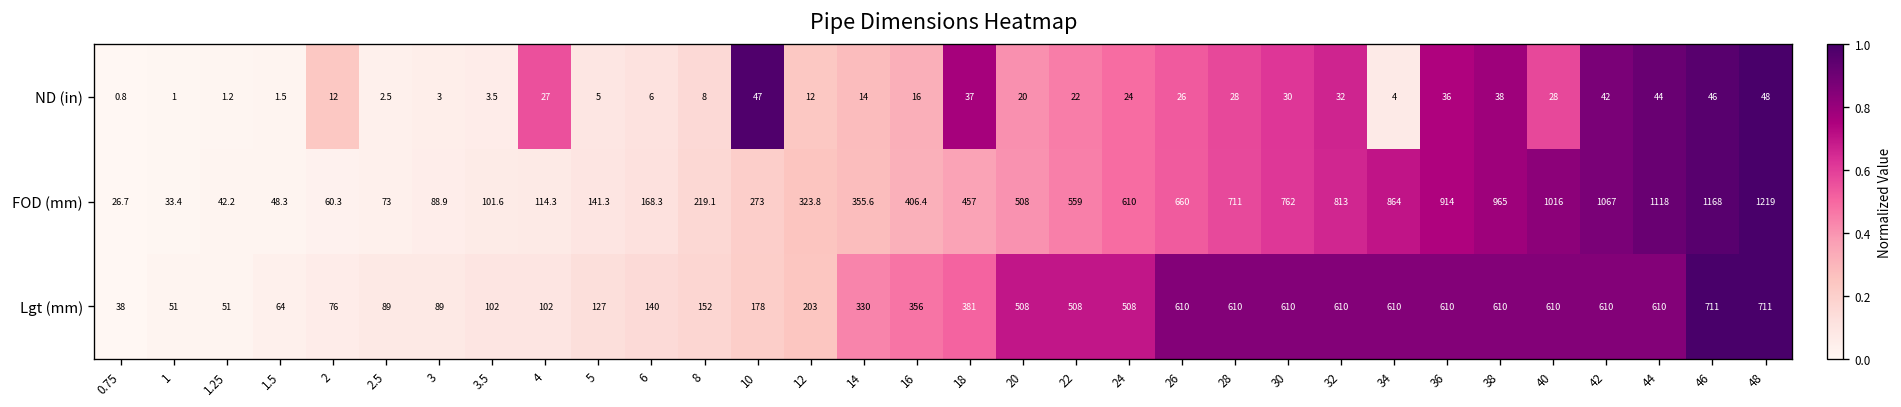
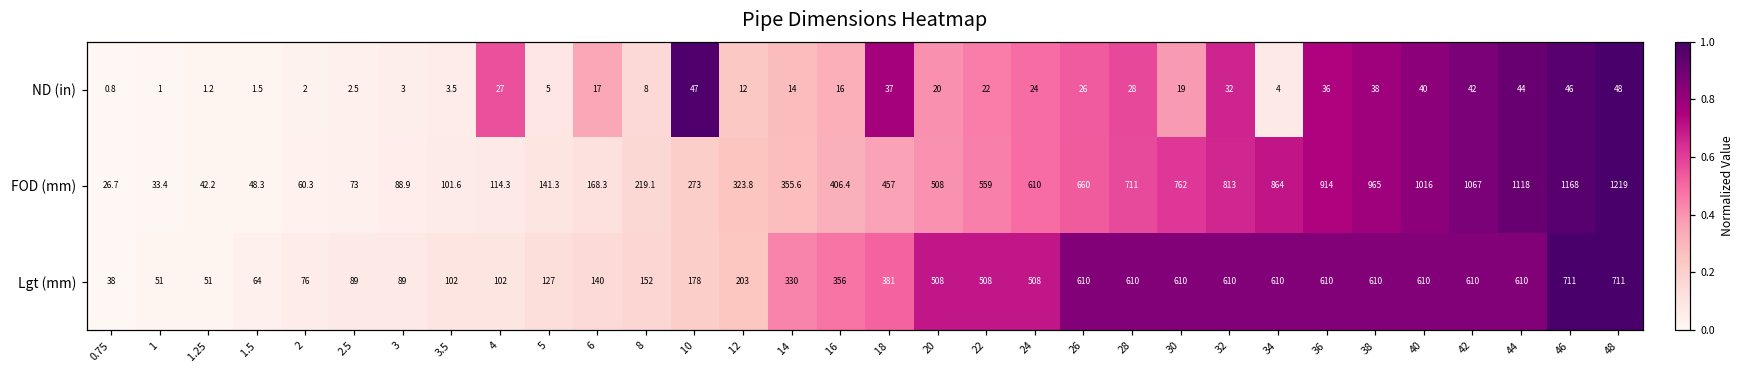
  {
    "ND (in)": {
      "0.75": 0.8,
      "1": 1,
      "1.25": 1.2,
      "1.5": 1.5,
-     "2": 12,
+     "2": 2,
      "2.5": 2.5,
      "3": 3,
      "3.5": 3.5,
      "4": 27,
      "5": 5,
-     "6": 6,
+     "6": 17,
      "8": 8,
      "10": 47,
      "12": 12,
      "14": 14,
      "16": 16,
      "18": 37,
      "20": 20,
      "22": 22,
      "24": 24,
      "26": 26,
      "28": 28,
-     "30": 30,
+     "30": 19,
      "32": 32,
      "34": 4,
      "36": 36,
      "38": 38,
-     "40": 28,
+     "40": 40,
      "42": 42,
      "44": 44,
      "46": 46,
      "48": 48
    },
    "FOD (mm)": {
      "0.75": 26.7,
      "1": 33.4,
      "1.25": 42.2,
      "1.5": 48.3,
      "2": 60.3,
      "2.5": 73,
      "3": 88.9,
      "3.5": 101.6,
      "4": 114.3,
      "5": 141.3,
      "6": 168.3,
      "8": 219.1,
      "10": 273,
      "12": 323.8,
      "14": 355.6,
      "16": 406.4,
      "18": 457,
      "20": 508,
      "22": 559,
      "24": 610,
      "26": 660,
      "28": 711,
      "30": 762,
      "32": 813,
      "34": 864,
      "36": 914,
      "38": 965,
      "40": 1016,
      "42": 1067,
      "44": 1118,
      "46": 1168,
      "48": 1219
    },
    "Lgt (mm)": {
      "0.75": 38,
      "1": 51,
      "1.25": 51,
      "1.5": 64,
      "2": 76,
      "2.5": 89,
      "3": 89,
      "3.5": 102,
      "4": 102,
      "5": 127,
      "6": 140,
      "8": 152,
      "10": 178,
      "12": 203,
      "14": 330,
      "16": 356,
      "18": 381,
      "20": 508,
      "22": 508,
      "24": 508,
      "26": 610,
      "28": 610,
      "30": 610,
      "32": 610,
      "34": 610,
      "36": 610,
      "38": 610,
      "40": 610,
      "42": 610,
      "44": 610,
      "46": 711,
      "48": 711
    }
  }
